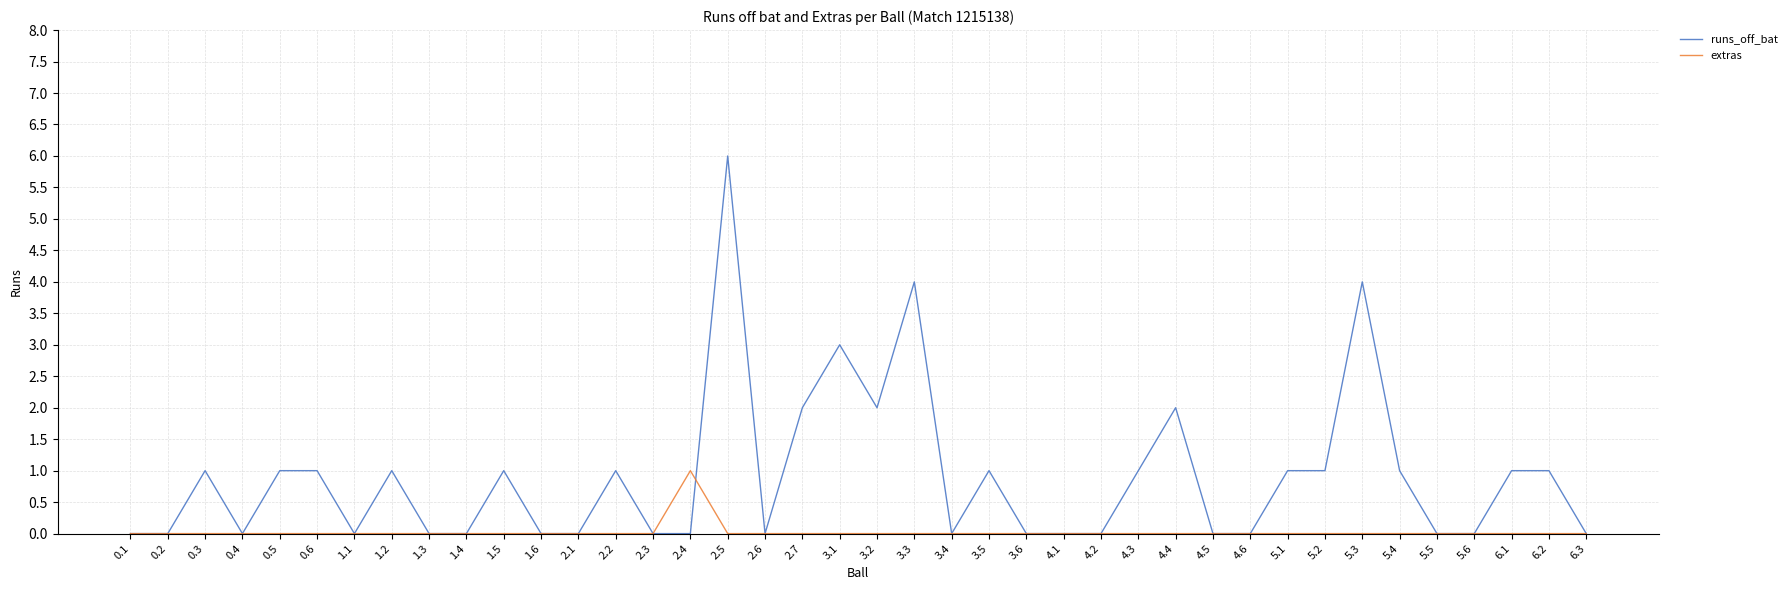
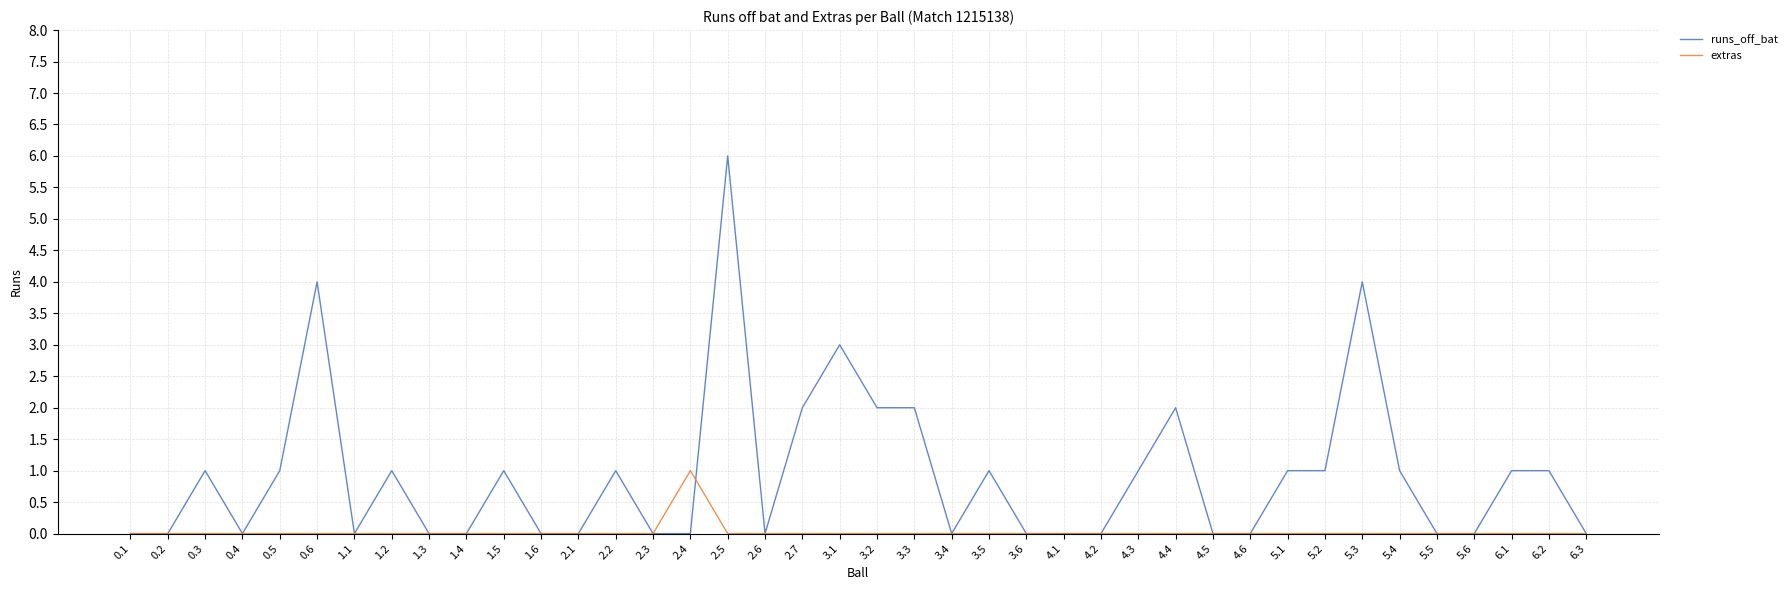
  {
    "runs_off_bat": {
      "0.3": 1,
      "0.5": 1,
-     "0.6": 1,
+     "0.6": 4,
      "1.2": 1,
      "1.5": 1,
      "2.2": 1,
      "2.4": 0,
      "2.5": 6,
      "2.7": 2,
      "3.1": 3,
      "3.2": 2,
-     "3.3": 4,
+     "3.3": 2,
      "3.5": 1,
      "4.3": 1,
      "4.4": 2,
      "5.1": 1,
      "5.2": 1,
      "5.3": 4,
      "5.4": 1,
      "6.1": 1,
      "6.2": 1
    },
    "extras": {
      "0.3": 0,
      "0.5": 0,
      "0.6": 0,
      "1.2": 0,
      "1.5": 0,
      "2.2": 0,
      "2.4": 1,
      "2.5": 0,
      "2.7": 0,
      "3.1": 0,
      "3.2": 0,
      "3.3": 0,
      "3.5": 0,
      "4.3": 0,
      "4.4": 0,
      "5.1": 0,
      "5.2": 0,
      "5.3": 0,
      "5.4": 0,
      "6.1": 0,
      "6.2": 0
    }
  }
